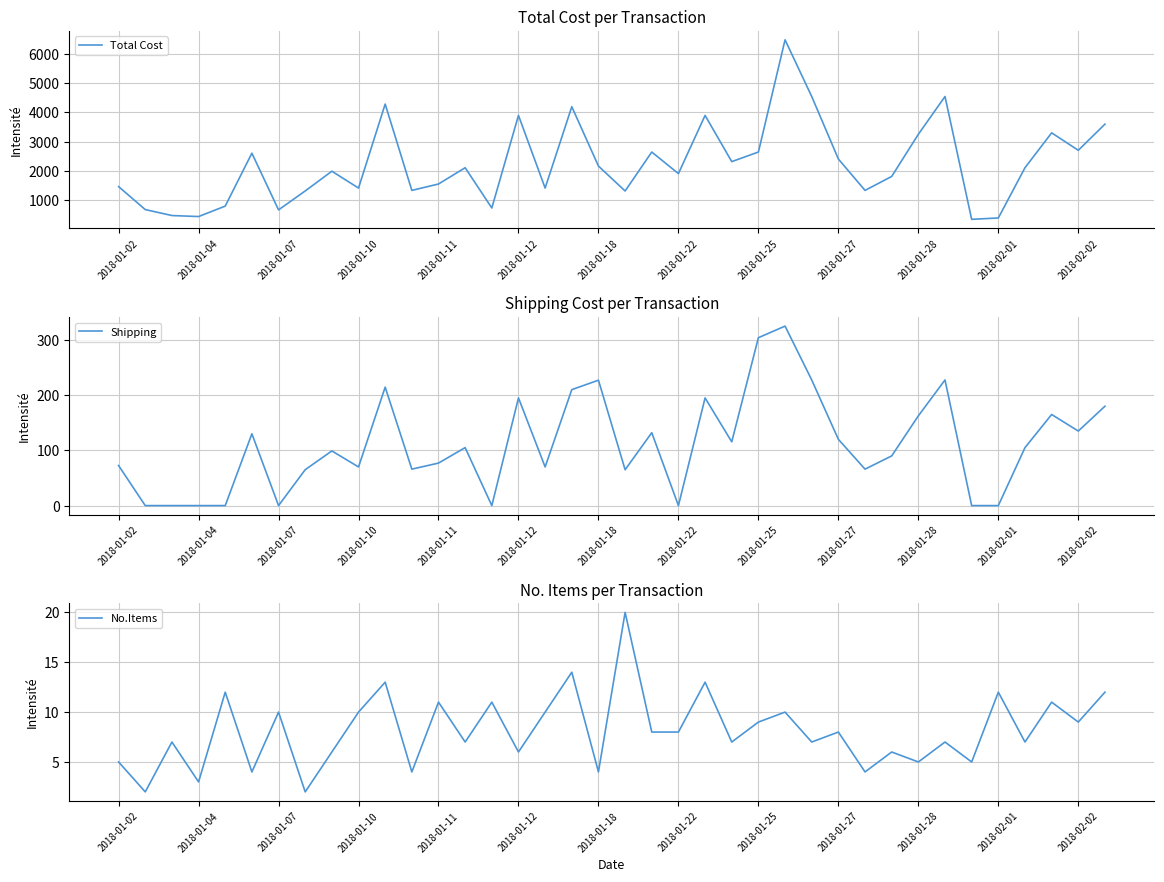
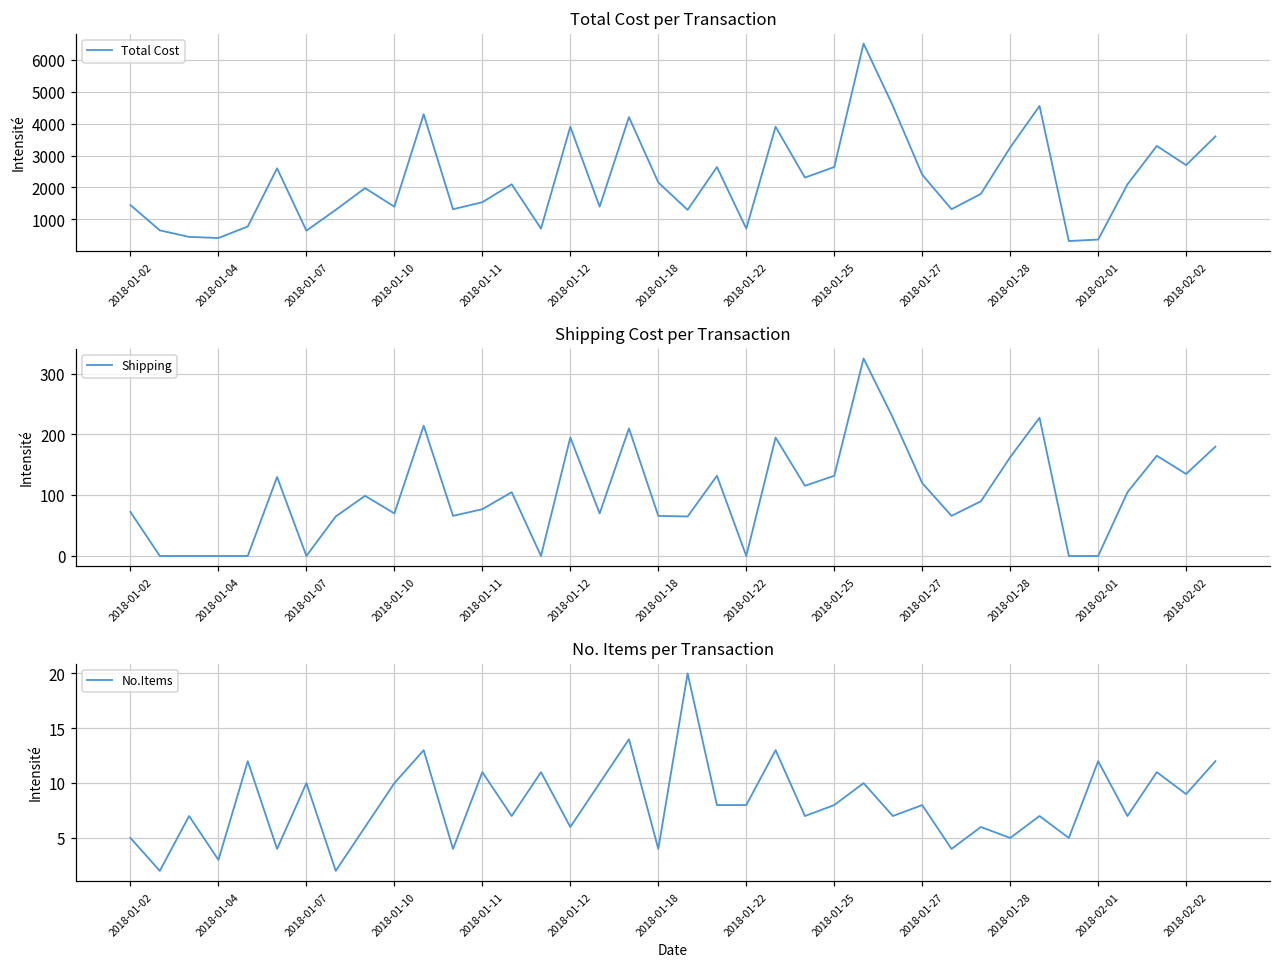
  {
    "Total Cost per Transaction": {
      "2018-01-18": 2200,
-     "2018-01-22": 1900,
+     "2018-01-22": 700,
      "2018-01-25": 2600,
      "2018-02-01": 400
    },
    "Shipping Cost per Transaction": {
-     "2018-01-18": 230,
+     "2018-01-18": 70,
      "2018-01-22": 0,
-     "2018-01-25": 300,
+     "2018-01-25": 130,
      "2018-02-01": 0
    },
    "No. Items per Transaction": {
      "2018-01-18": 4,
      "2018-01-22": 8,
-     "2018-01-25": 9,
+     "2018-01-25": 8,
      "2018-02-01": 12
    }
  }
